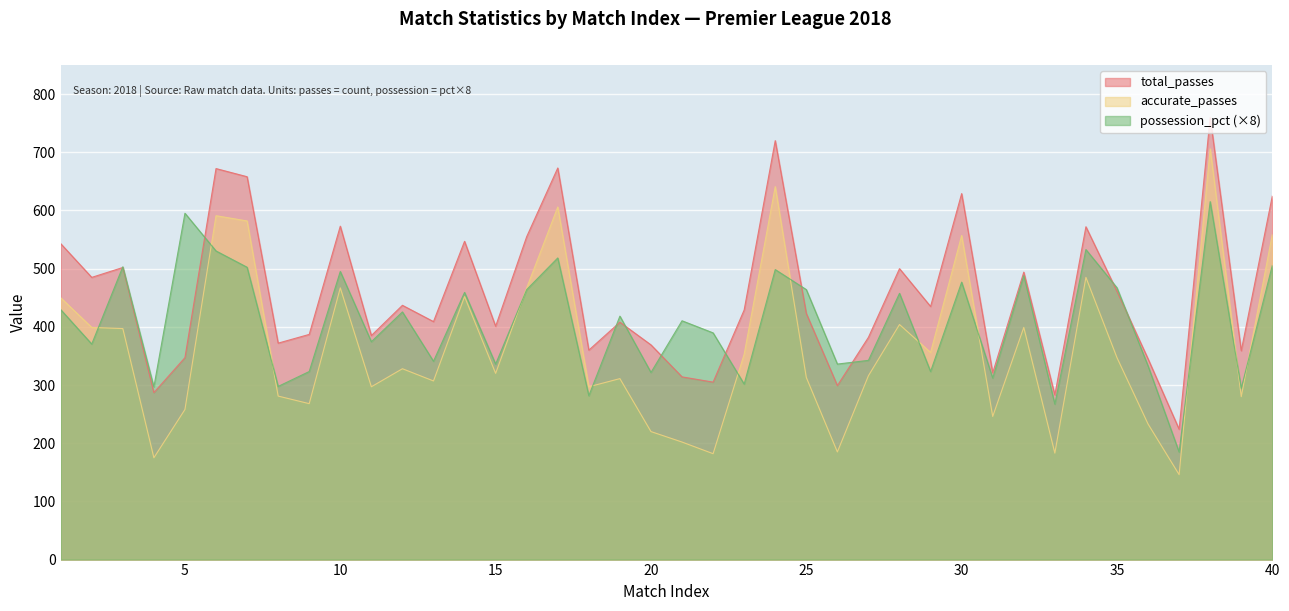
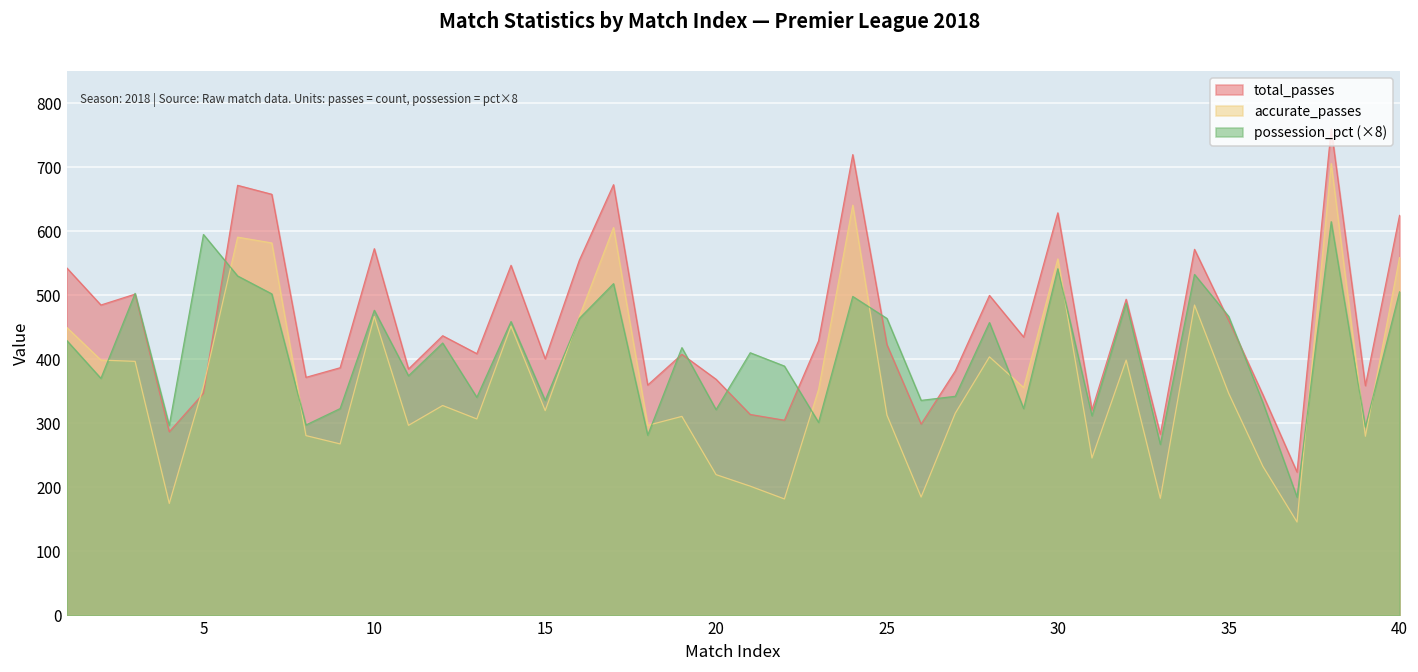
  {
    "total_passes": {
      "5": 350,
      "10": 570,
      "15": 400,
      "20": 370,
      "25": 420,
      "30": 630,
      "35": 460,
      "40": 630
    },
    "accurate_passes": {
-     "5": 260,
+     "5": 360,
      "10": 470,
      "15": 320,
      "20": 220,
      "25": 310,
      "30": 560,
      "35": 350,
      "40": 560
    },
    "possession_pct (×8)": {
      "5": 600,
-     "10": 500,
+     "10": 480,
      "15": 340,
      "20": 320,
      "25": 460,
-     "30": 480,
+     "30": 540,
      "35": 470,
      "40": 510
    }
  }
